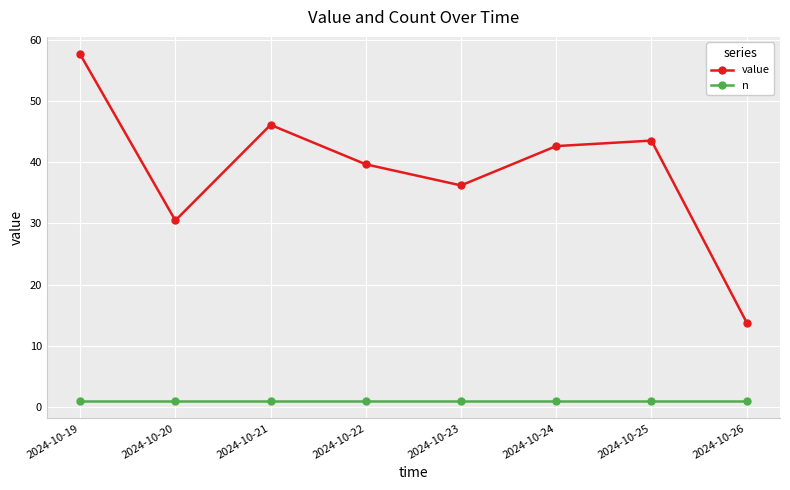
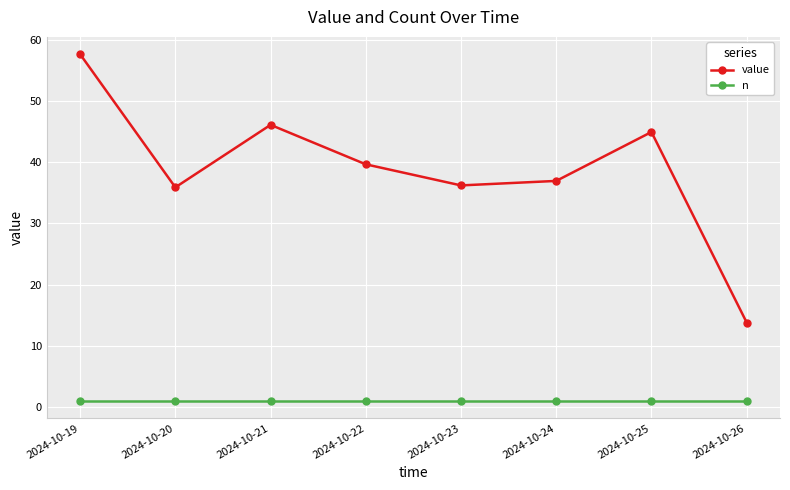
  {
    "value": {
      "2024-10-19": 58,
-     "2024-10-20": 30,
+     "2024-10-20": 36,
      "2024-10-21": 46,
      "2024-10-22": 40,
      "2024-10-23": 36,
-     "2024-10-24": 43,
-     "2024-10-25": 44,
+     "2024-10-24": 37,
+     "2024-10-25": 45,
      "2024-10-26": 14
    },
    "n": {
      "2024-10-19": 1,
      "2024-10-20": 1,
      "2024-10-21": 1,
      "2024-10-22": 1,
      "2024-10-23": 1,
      "2024-10-24": 1,
      "2024-10-25": 1,
      "2024-10-26": 1
    }
  }
